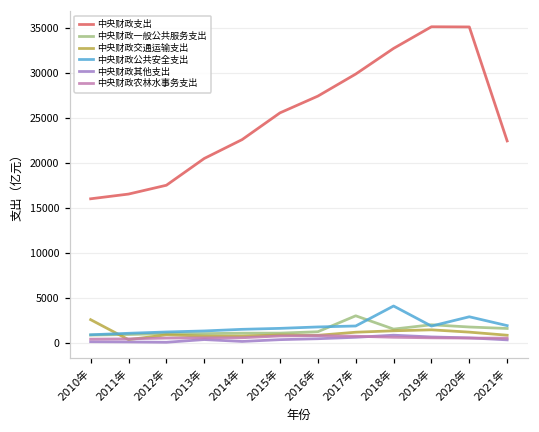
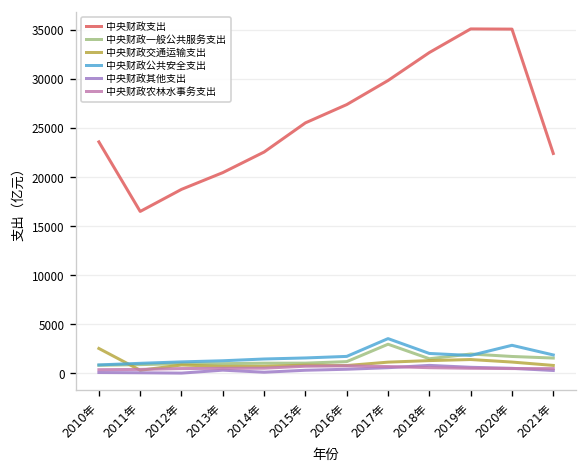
  {
    "中央财政支出": {
-     "2010年": 16000,
+     "2010年": 24000,
      "2011年": 17000,
-     "2012年": 17000,
+     "2012年": 19000,
      "2013年": 20000,
      "2014年": 23000,
      "2015年": 26000,
      "2016年": 27000,
      "2017年": 30000,
      "2018年": 33000,
      "2019年": 35000,
      "2020年": 35000,
      "2021年": 22000
    },
    "中央财政一般公共服务支出": {
      "2014年": 1000,
      "2016年": 1000,
      "2017年": 3000,
      "2020年": 2000,
      "2021年": 2000
    },
    "中央财政交通运输支出": {
      "2010年": 3000,
      "2017年": 1000,
      "2019年": 1000,
      "2020年": 1000,
      "2021年": 1000
    },
    "中央财政公共安全支出": {
      "2014年": 1000,
      "2015年": 2000,
      "2016年": 2000,
-     "2017年": 2000,
-     "2018年": 4000,
+     "2017年": 4000,
+     "2018年": 2000,
      "2020年": 3000,
      "2021年": 2000
    }
  }
